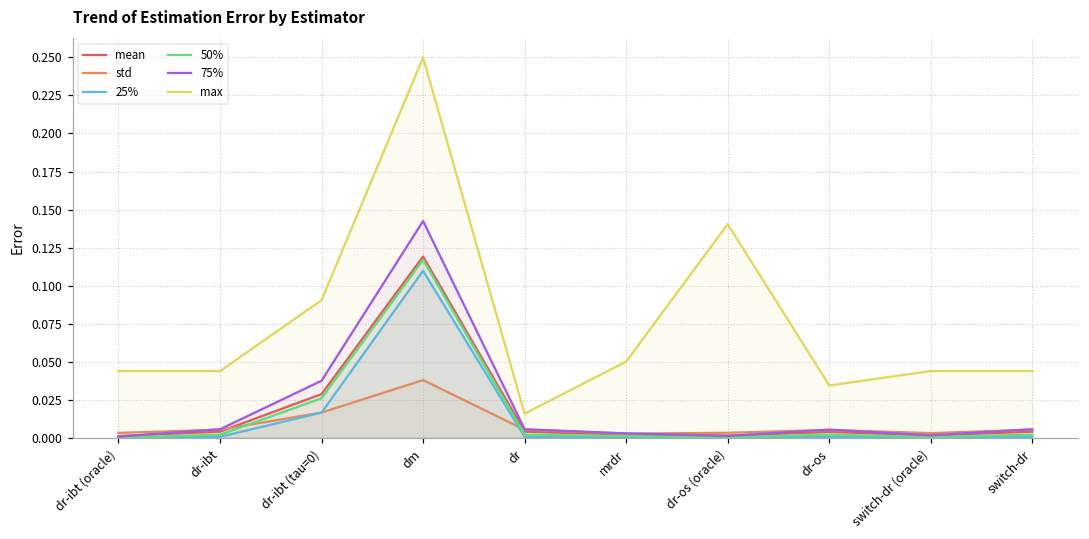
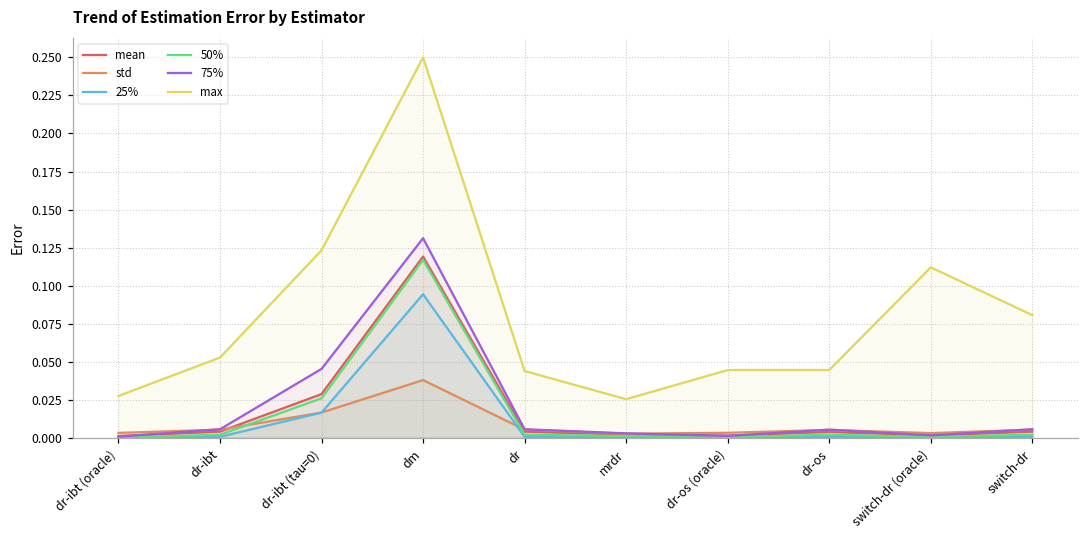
  {
    "25%": {
-     "dm": 0.110
+     "dm": 0.094
    },
    "50%": {
      "dr-ibt (tau=0)": 0.026,
      "dm": 0.117
    },
    "75%": {
-     "dr-ibt (tau=0)": 0.037,
-     "dm": 0.142
+     "dr-ibt (tau=0)": 0.045,
+     "dm": 0.131
    },
    "max": {
-     "dr-ibt (oracle)": 0.044,
-     "dr-ibt": 0.044,
-     "dr-ibt (tau=0)": 0.090,
+     "dr-ibt (oracle)": 0.027,
+     "dr-ibt": 0.053,
+     "dr-ibt (tau=0)": 0.123,
      "dm": 0.250,
-     "dr": 0.016,
-     "mrdr": 0.050,
-     "dr-os (oracle)": 0.140,
-     "dr-os": 0.034,
-     "switch-dr (oracle)": 0.044,
-     "switch-dr": 0.044
+     "dr": 0.044,
+     "mrdr": 0.025,
+     "dr-os (oracle)": 0.045,
+     "dr-os": 0.045,
+     "switch-dr (oracle)": 0.112,
+     "switch-dr": 0.081
    }
  }
